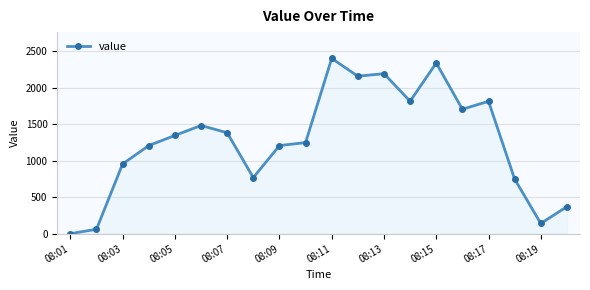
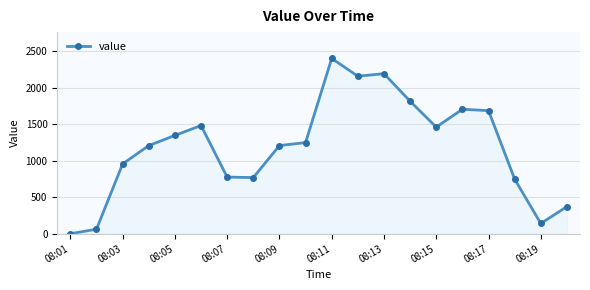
  {
    "08:01": 0,
    "08:03": 1000,
    "08:05": 1300,
-   "08:07": 1400,
+   "08:07": 800,
    "08:09": 1200,
    "08:11": 2400,
    "08:13": 2200,
-   "08:15": 2300,
-   "08:17": 1800,
+   "08:15": 1500,
+   "08:17": 1700,
    "08:19": 100
  }
